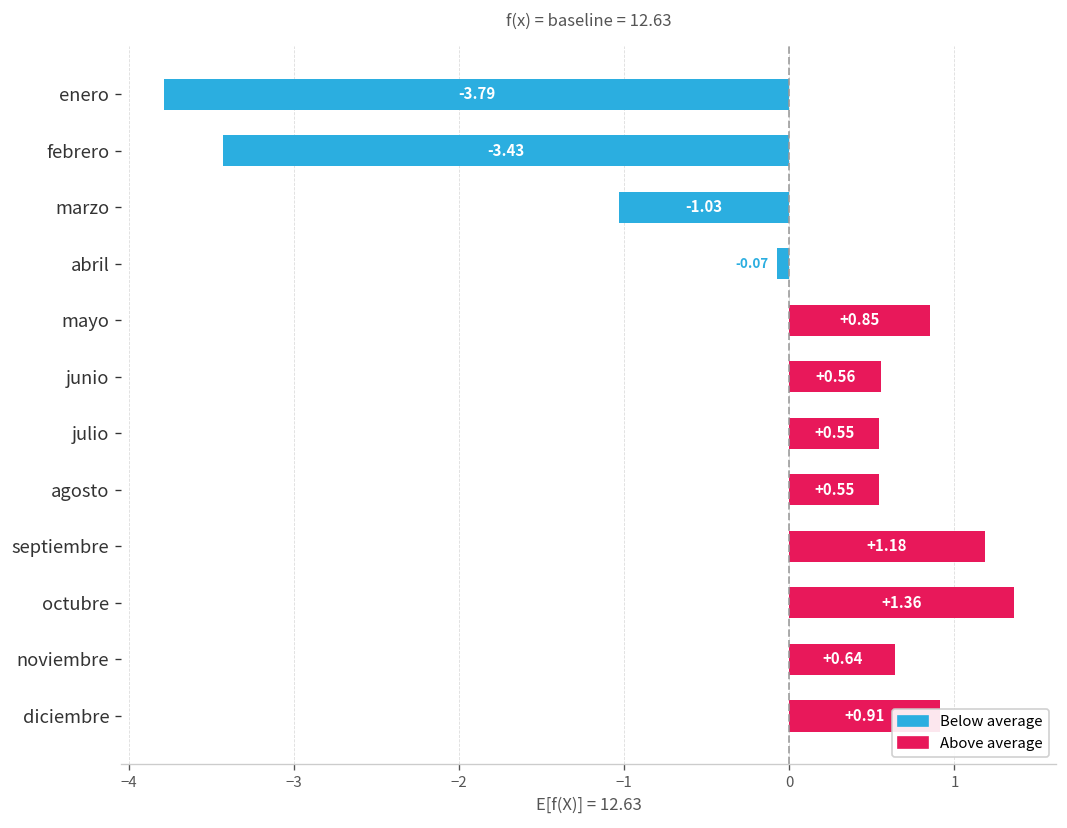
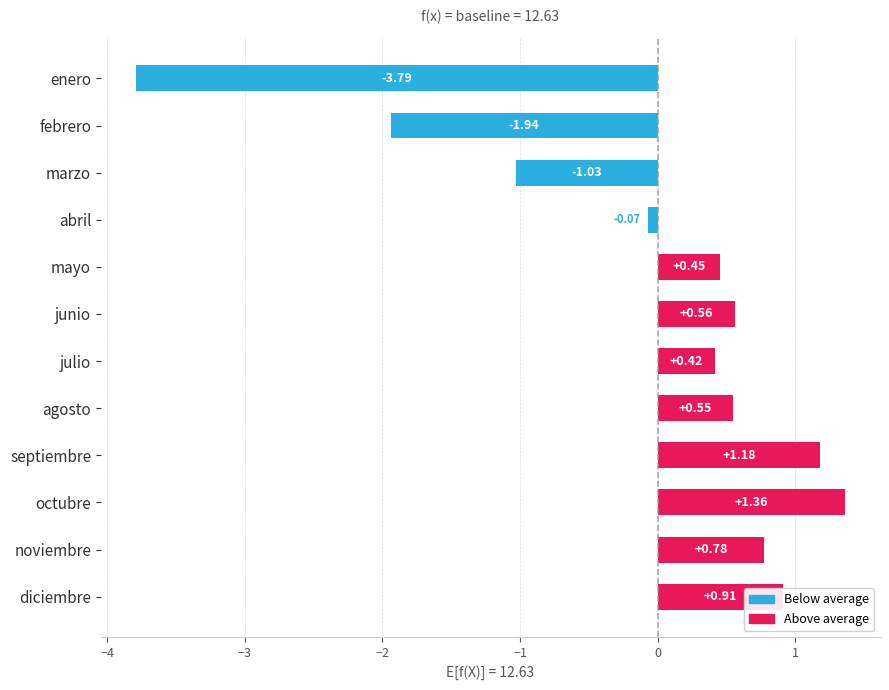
  {
    "enero": "-3.79",
-   "febrero": "-3.43",
+   "febrero": "-1.94",
    "marzo": "-1.03",
    "abril": "-0.07",
-   "mayo": "+0.85",
+   "mayo": "+0.45",
    "junio": "+0.56",
-   "julio": "+0.55",
+   "julio": "+0.42",
    "agosto": "+0.55",
    "septiembre": "+1.18",
    "octubre": "+1.36",
-   "noviembre": "+0.64"
+   "noviembre": "+0.78"
  }
